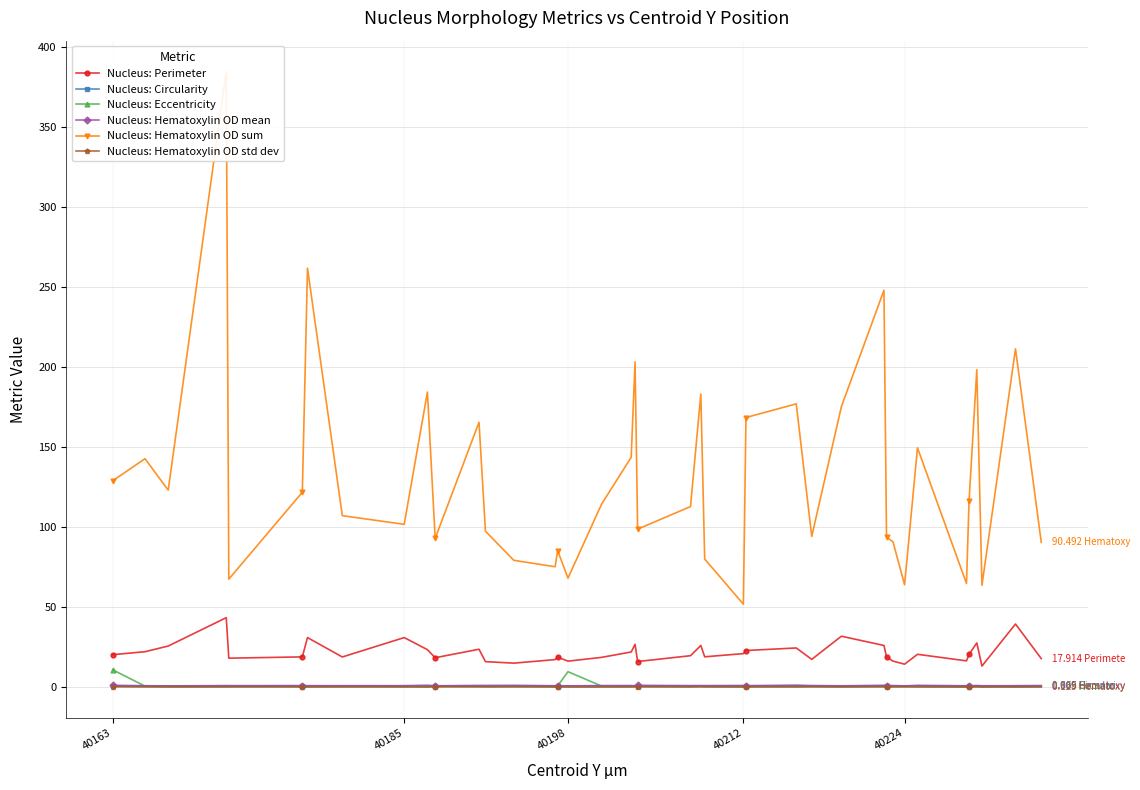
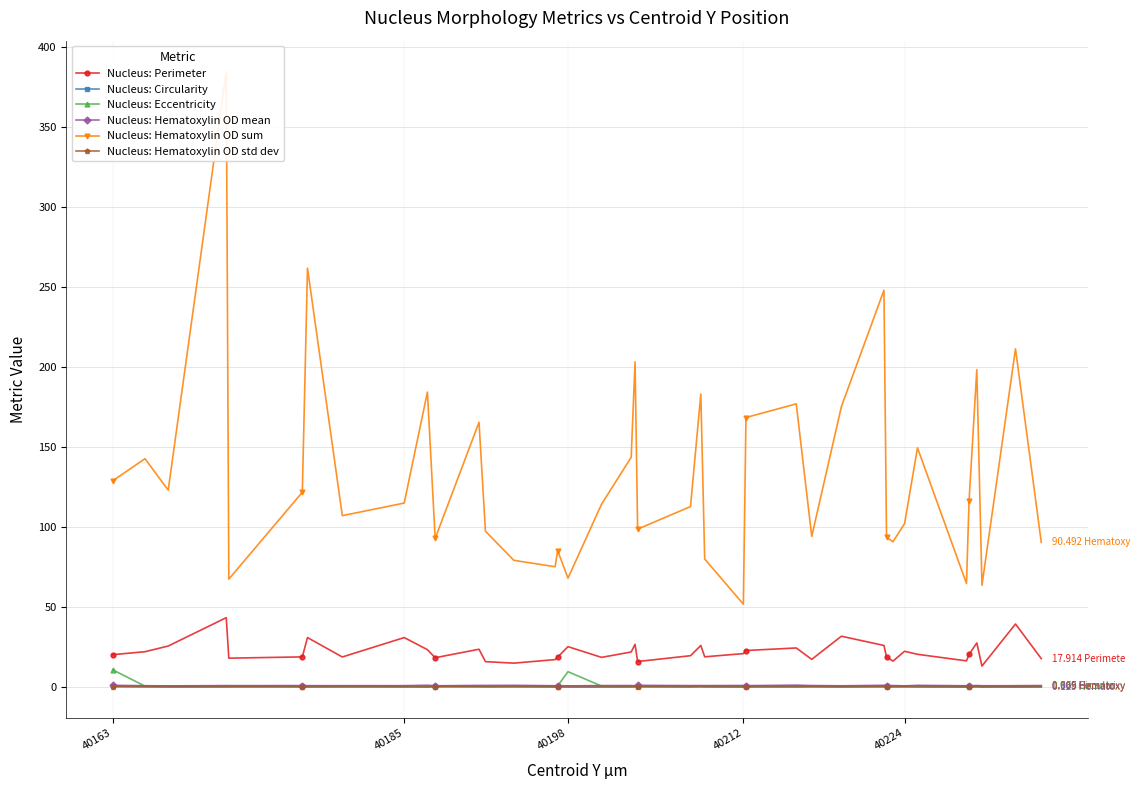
  {
    "Nucleus: Perimeter": {
      "40163": 20,
      "40185": 31,
-     "40198": 16,
+     "40198": 25,
      "40212": 21,
-     "40224": 14
+     "40224": 22
    },
    "Nucleus: Eccentricity": {
      "40163": 11,
      "40198": 10
    },
    "Nucleus: Hematoxylin OD sum": {
      "40163": 129,
-     "40185": 102,
+     "40185": 115,
      "40198": 68,
      "40212": 52,
-     "40224": 64
+     "40224": 102
    }
  }
